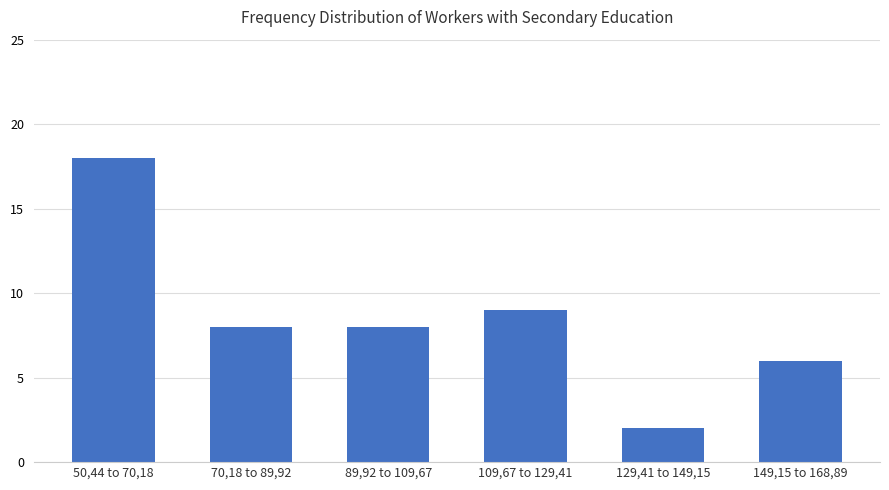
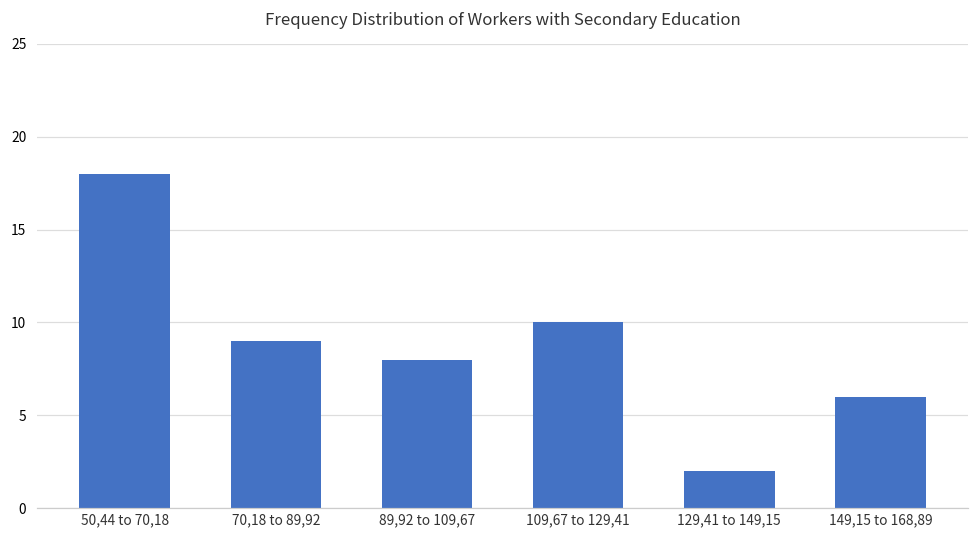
  {
    "50,44 to 70,18": 18,
-   "70,18 to 89,92": 8,
+   "70,18 to 89,92": 9,
    "89,92 to 109,67": 8,
-   "109,67 to 129,41": 9,
+   "109,67 to 129,41": 10,
    "129,41 to 149,15": 2,
    "149,15 to 168,89": 6
  }
